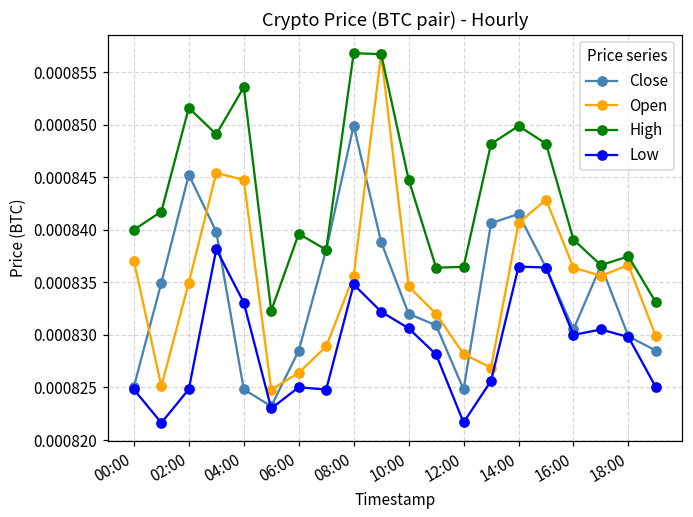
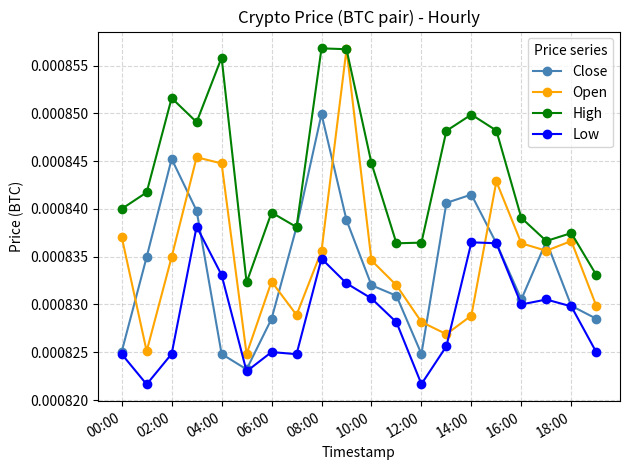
  {
    "Close": {
      "02:00": 0.000845,
      "04:00": 0.000825,
      "06:00": 0.000829,
      "08:00": 0.000850,
      "10:00": 0.000832,
      "12:00": 0.000825,
      "14:00": 0.000842,
      "16:00": 0.000831
    },
    "Open": {
      "00:00": 0.000837,
      "02:00": 0.000835,
      "04:00": 0.000845,
-     "06:00": 0.000826,
+     "06:00": 0.000832,
      "08:00": 0.000836,
      "10:00": 0.000835,
      "12:00": 0.000828,
-     "14:00": 0.000841,
+     "14:00": 0.000829,
      "16:00": 0.000836,
      "18:00": 0.000837
    },
    "High": {
      "00:00": 0.000840,
      "02:00": 0.000852,
-     "04:00": 0.000854,
+     "04:00": 0.000856,
      "06:00": 0.000840,
      "08:00": 0.000857,
      "10:00": 0.000845,
      "12:00": 0.000836,
      "14:00": 0.000850,
      "16:00": 0.000839,
      "18:00": 0.000837
    },
    "Low": {
      "02:00": 0.000825,
      "04:00": 0.000833,
      "06:00": 0.000825,
      "08:00": 0.000835,
      "10:00": 0.000831,
      "12:00": 0.000822,
      "14:00": 0.000837,
      "16:00": 0.000830
    }
  }
